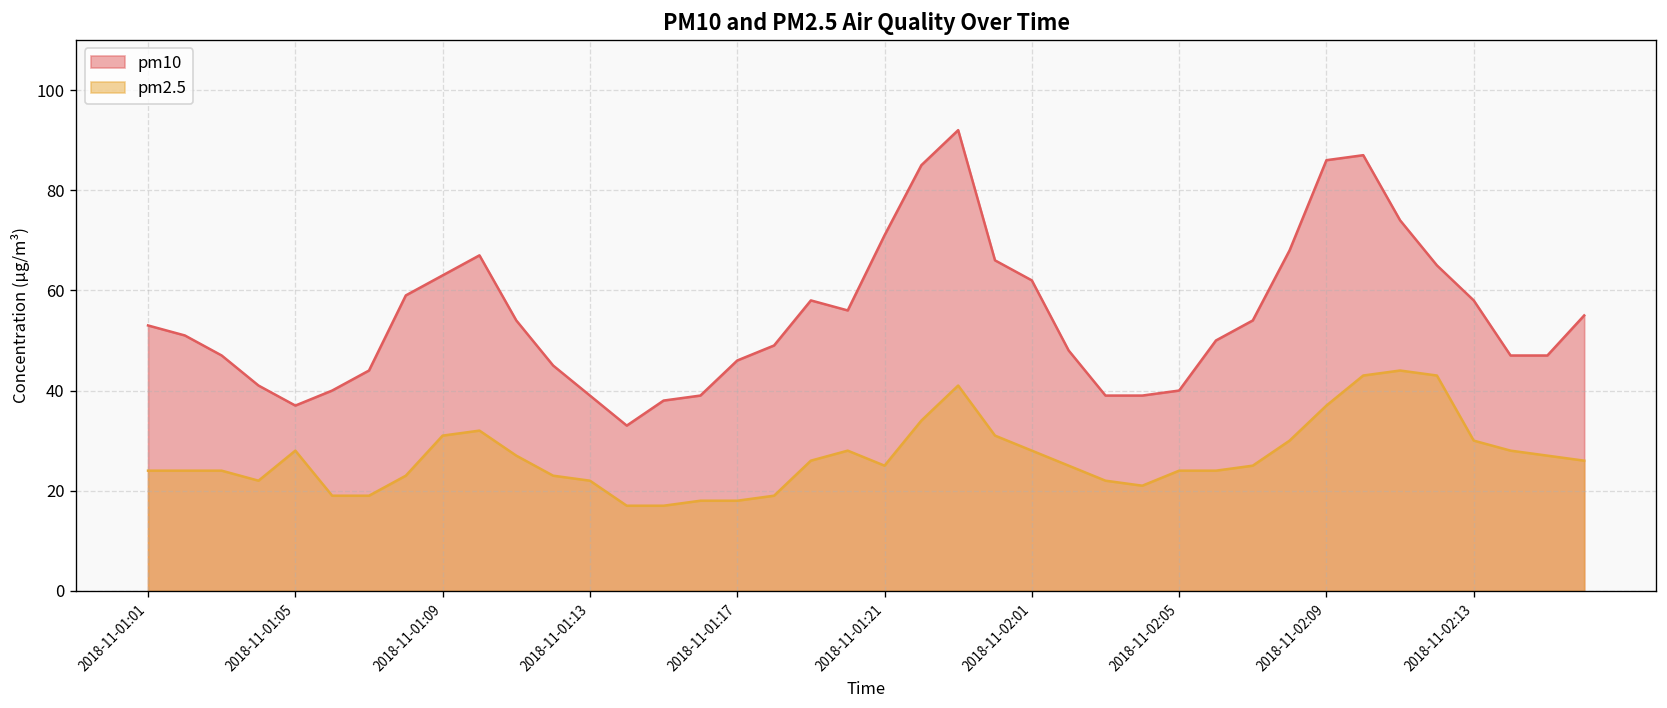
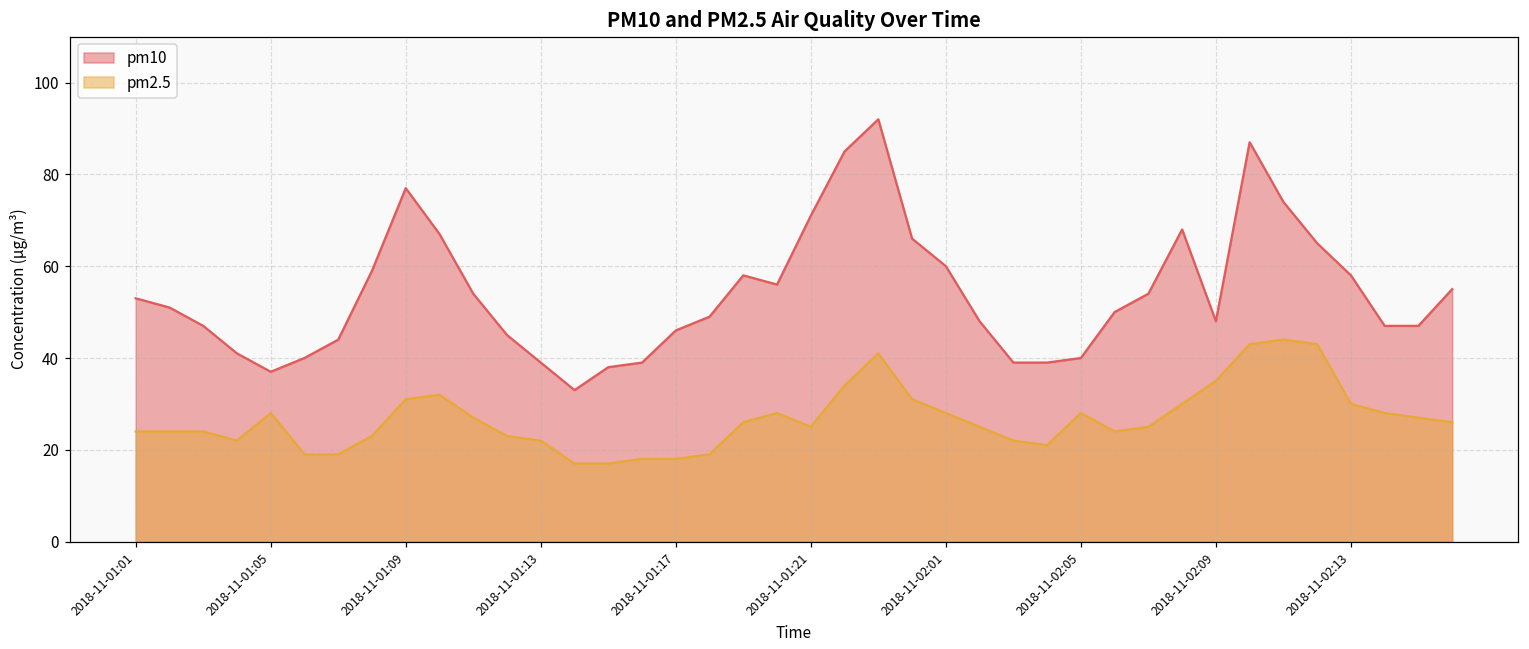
  {
    "pm10": {
      "2018-11-01:01": 53,
      "2018-11-01:05": 37,
-     "2018-11-01:09": 63,
+     "2018-11-01:09": 77,
      "2018-11-01:13": 39,
      "2018-11-01:17": 46,
      "2018-11-01:21": 71,
-     "2018-11-02:01": 62,
+     "2018-11-02:01": 60,
      "2018-11-02:05": 40,
-     "2018-11-02:09": 86,
+     "2018-11-02:09": 48,
      "2018-11-02:13": 58
    },
    "pm2.5": {
      "2018-11-01:01": 24,
      "2018-11-01:05": 28,
      "2018-11-01:09": 31,
      "2018-11-01:13": 22,
      "2018-11-01:17": 18,
      "2018-11-01:21": 25,
      "2018-11-02:01": 28,
-     "2018-11-02:05": 24,
-     "2018-11-02:09": 37,
+     "2018-11-02:05": 28,
+     "2018-11-02:09": 35,
      "2018-11-02:13": 30
    }
  }
